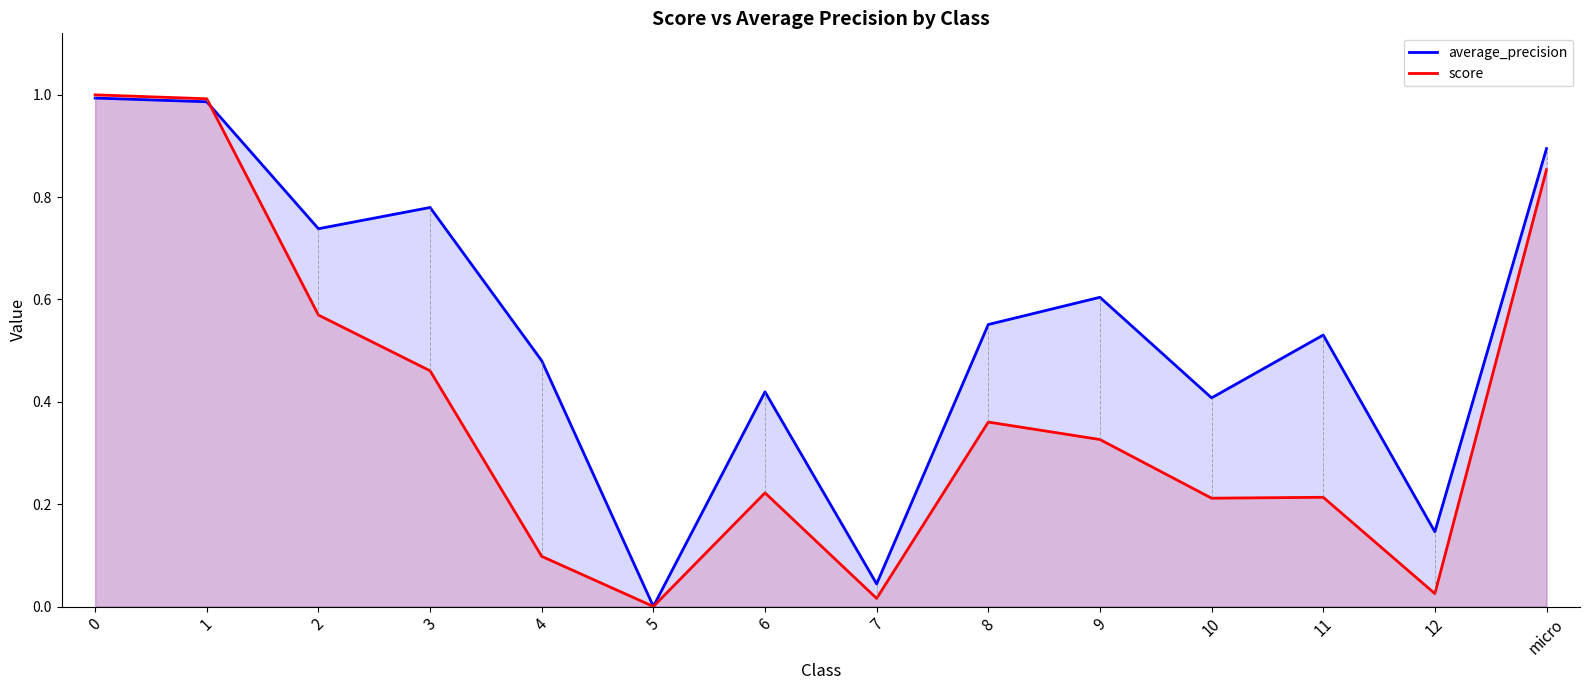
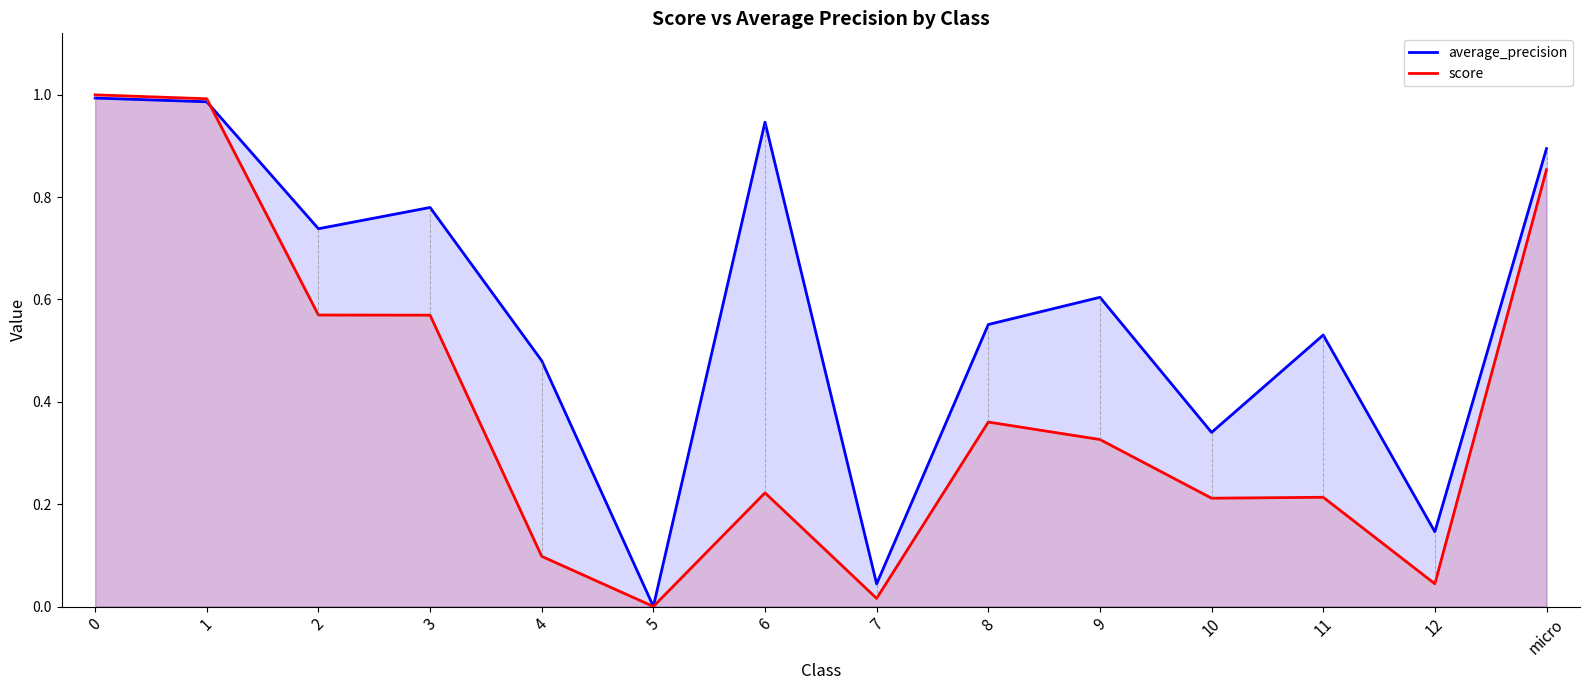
  {
    "average_precision": {
-     "6": 0.42,
-     "10": 0.41
+     "6": 0.95,
+     "10": 0.34
    },
    "score": {
-     "3": 0.46,
-     "12": 0.03
+     "3": 0.57,
+     "12": 0.04
    }
  }
